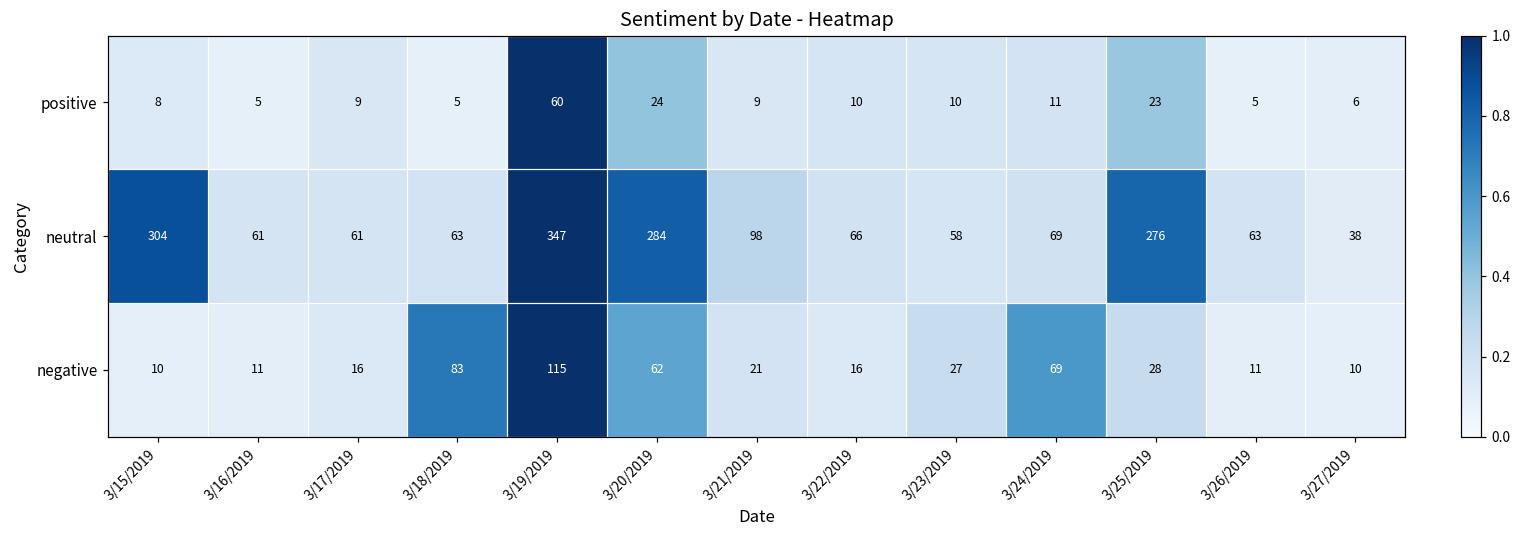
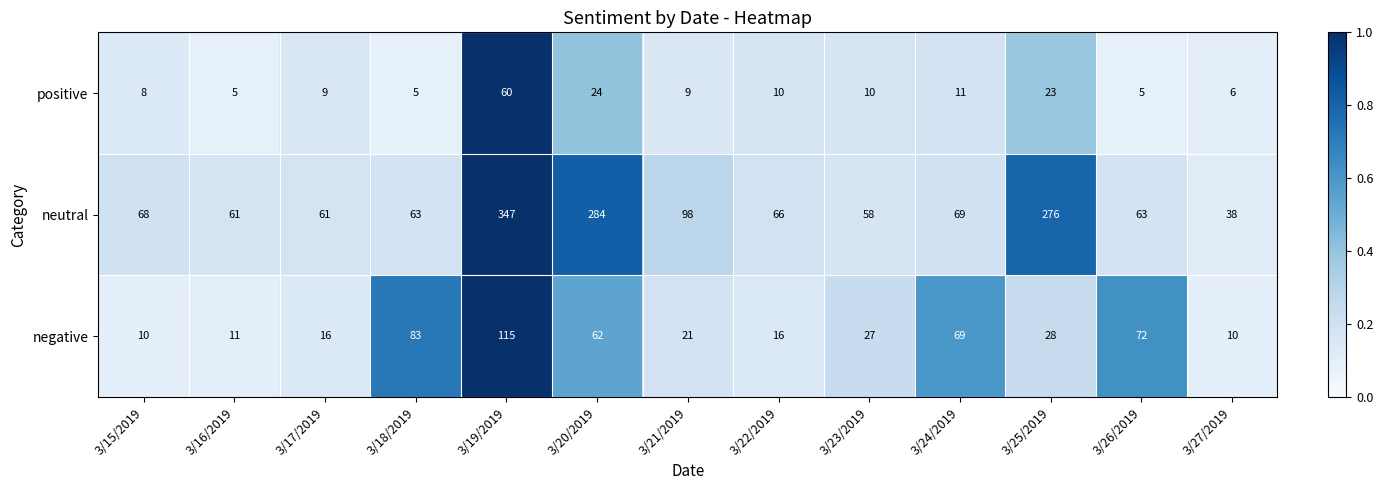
  {
    "positive": {
      "3/15/2019": 8,
      "3/16/2019": 5,
      "3/17/2019": 9,
      "3/18/2019": 5,
      "3/19/2019": 60,
      "3/20/2019": 24,
      "3/21/2019": 9,
      "3/22/2019": 10,
      "3/23/2019": 10,
      "3/24/2019": 11,
      "3/25/2019": 23,
      "3/26/2019": 5,
      "3/27/2019": 6
    },
    "neutral": {
-     "3/15/2019": 304,
+     "3/15/2019": 68,
      "3/16/2019": 61,
      "3/17/2019": 61,
      "3/18/2019": 63,
      "3/19/2019": 347,
      "3/20/2019": 284,
      "3/21/2019": 98,
      "3/22/2019": 66,
      "3/23/2019": 58,
      "3/24/2019": 69,
      "3/25/2019": 276,
      "3/26/2019": 63,
      "3/27/2019": 38
    },
    "negative": {
      "3/15/2019": 10,
      "3/16/2019": 11,
      "3/17/2019": 16,
      "3/18/2019": 83,
      "3/19/2019": 115,
      "3/20/2019": 62,
      "3/21/2019": 21,
      "3/22/2019": 16,
      "3/23/2019": 27,
      "3/24/2019": 69,
      "3/25/2019": 28,
-     "3/26/2019": 11,
+     "3/26/2019": 72,
      "3/27/2019": 10
    }
  }
